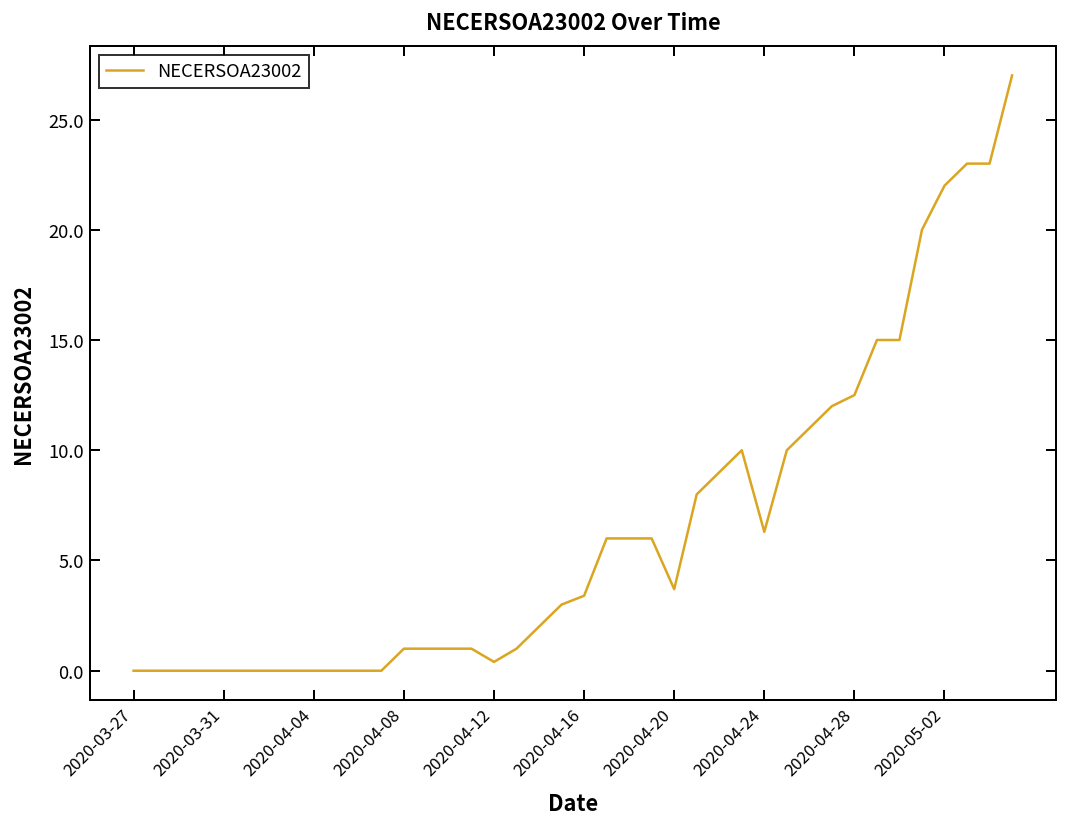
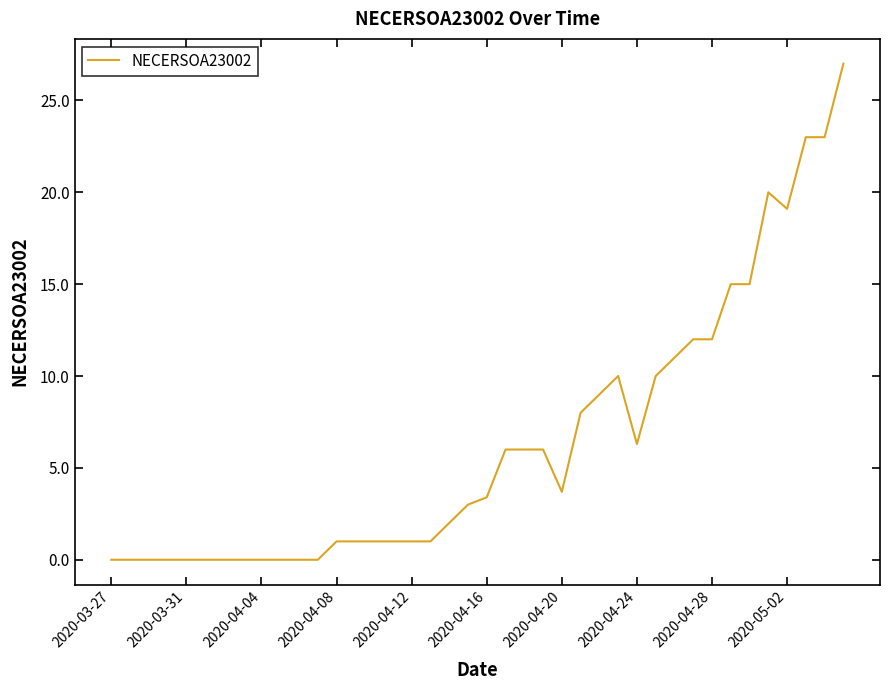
  {
    "2020-03-27": 0.0,
    "2020-03-31": 0.0,
    "2020-04-04": 0.0,
    "2020-04-08": 1.0,
-   "2020-04-12": 0.4,
+   "2020-04-12": 1.0,
    "2020-04-16": 3.4,
    "2020-04-20": 3.7,
    "2020-04-24": 6.3,
-   "2020-04-28": 12.5,
-   "2020-05-02": 22.0
+   "2020-04-28": 12.0,
+   "2020-05-02": 19.1
  }
